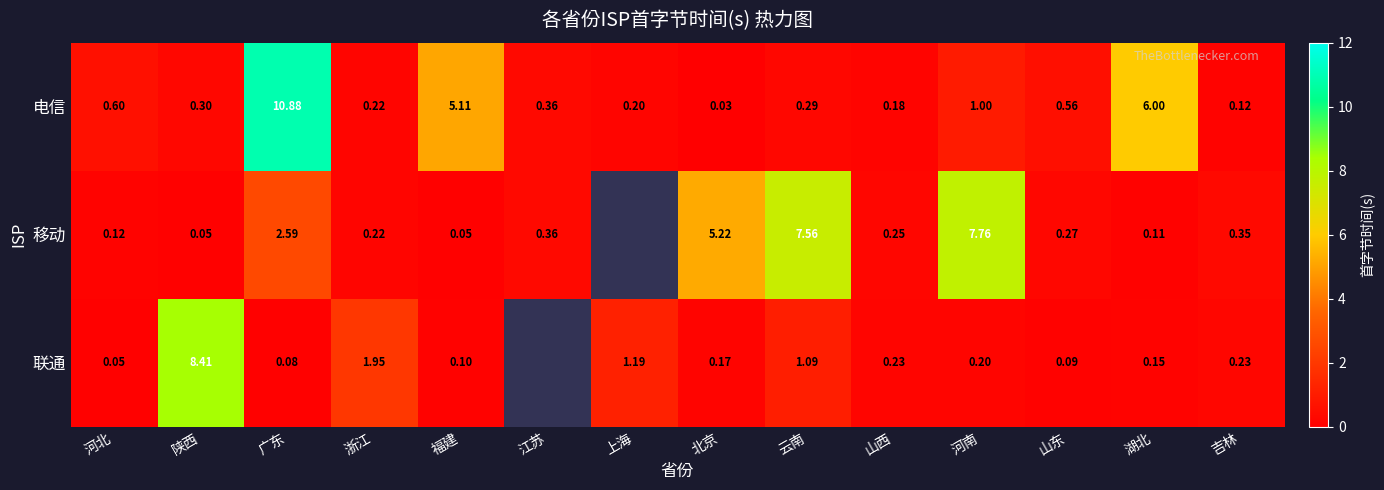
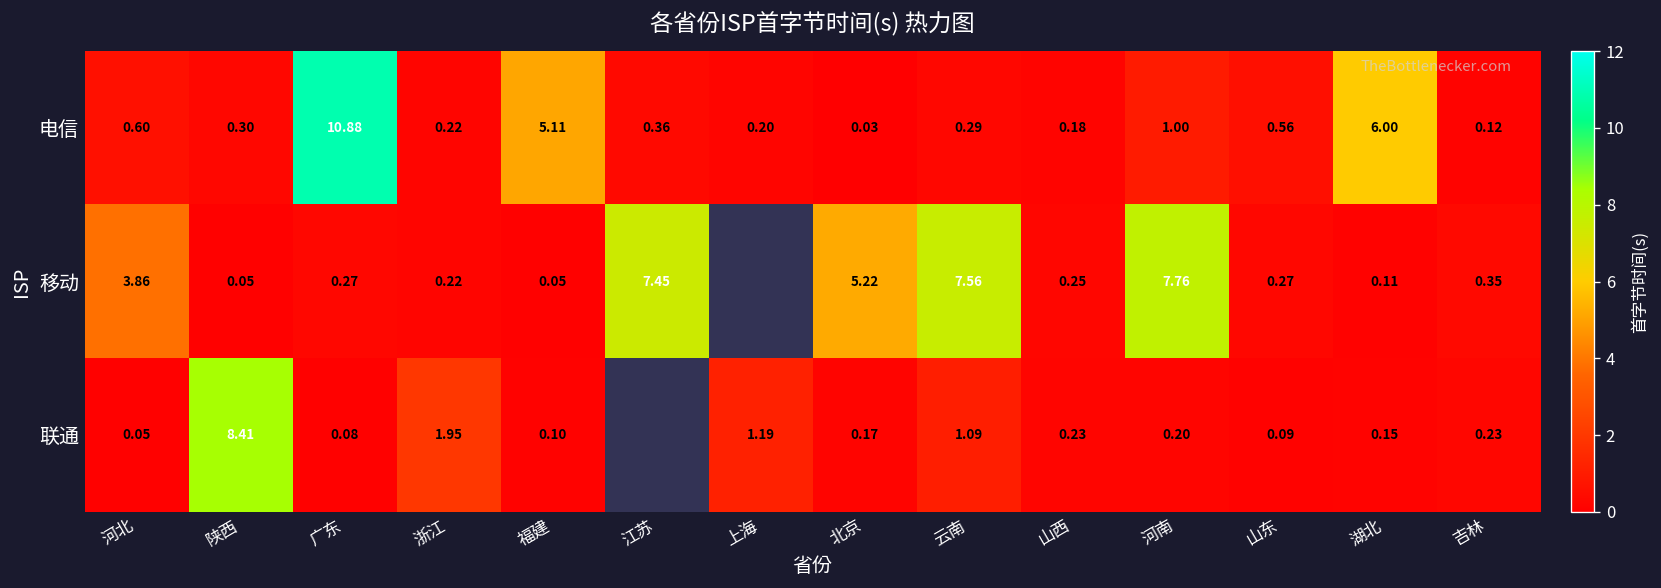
  {
    "电信": {
      "河北": 0.60,
      "陕西": 0.30,
      "广东": 10.88,
      "浙江": 0.22,
      "福建": 5.11,
      "江苏": 0.36,
      "上海": 0.20,
      "北京": 0.03,
      "云南": 0.29,
      "山西": 0.18,
      "河南": 1.00,
      "山东": 0.56,
      "吉林": 0.12
    },
    "移动": {
-     "河北": 0.12,
+     "河北": 3.86,
      "陕西": 0.05,
-     "广东": 2.59,
+     "广东": 0.27,
      "浙江": 0.22,
      "福建": 0.05,
-     "江苏": 0.36,
+     "江苏": 7.45,
      "北京": 5.22,
      "云南": 7.56,
      "山西": 0.25,
      "河南": 7.76,
      "山东": 0.27,
      "湖北": 0.11,
      "吉林": 0.35
    },
    "联通": {
      "河北": 0.05,
      "陕西": 8.41,
      "广东": 0.08,
      "浙江": 1.95,
      "福建": 0.10,
      "上海": 1.19,
      "北京": 0.17,
      "云南": 1.09,
      "山西": 0.23,
      "河南": 0.20,
      "山东": 0.09,
      "湖北": 0.15,
      "吉林": 0.23
    }
  }
